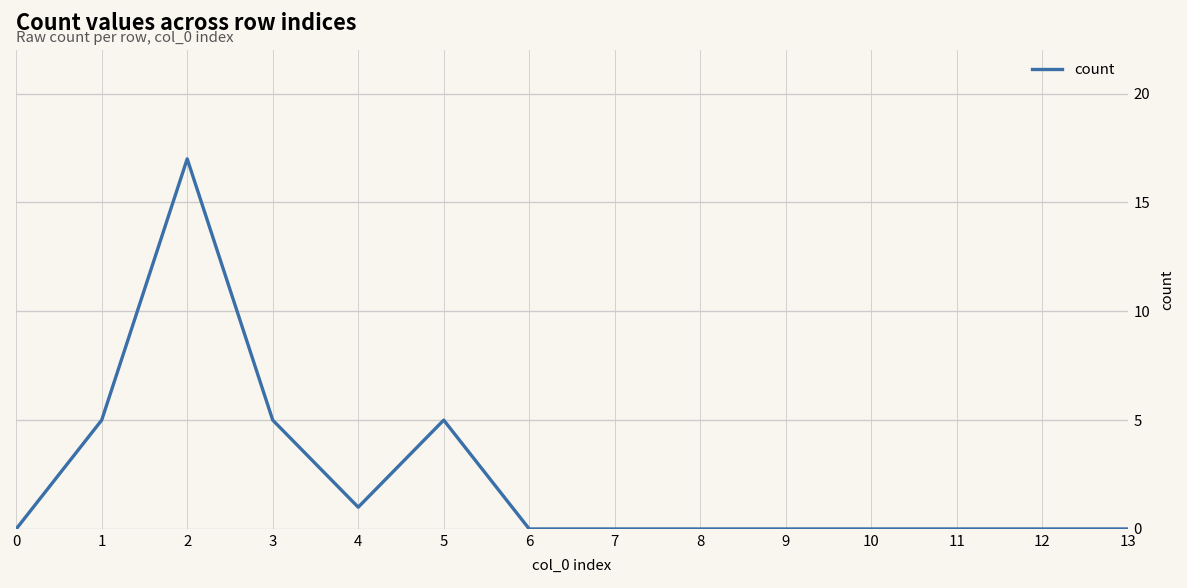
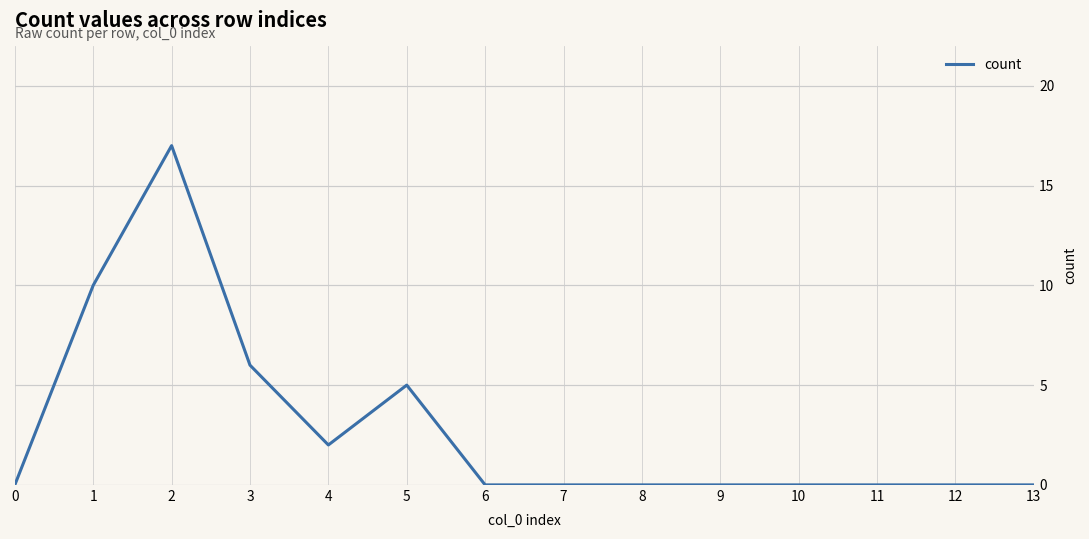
  {
    "0": 0,
-   "1": 5,
+   "1": 10,
    "2": 17,
-   "3": 5,
-   "4": 1,
+   "3": 6,
+   "4": 2,
    "5": 5,
    "6": 0,
    "7": 0,
    "8": 0,
    "9": 0,
    "10": 0,
    "11": 0,
    "12": 0,
    "13": 0
  }
